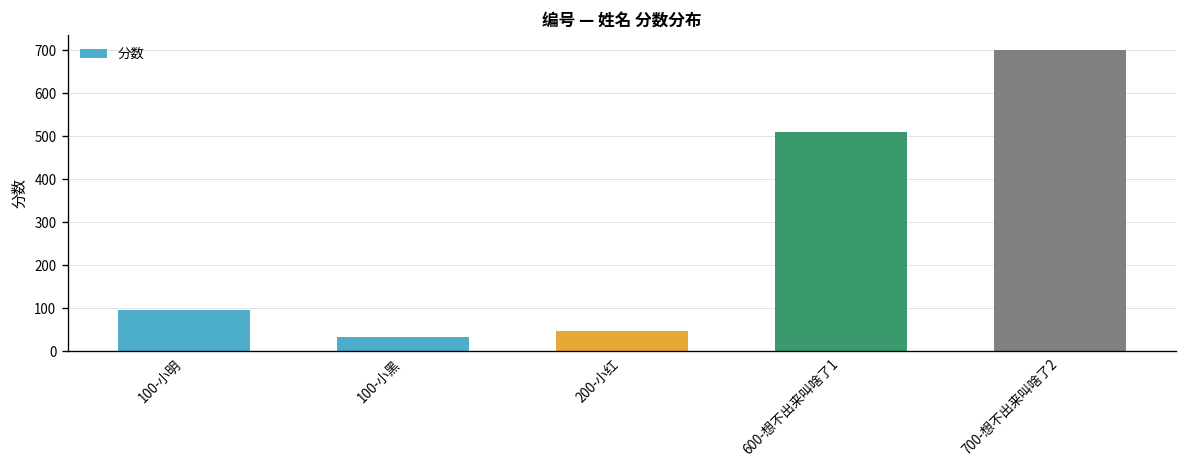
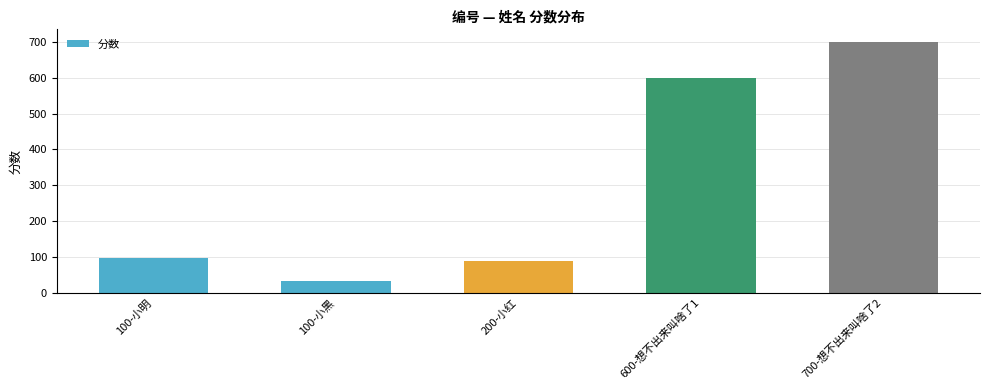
  {
    "100-小明": 100,
    "100-小黑": 30,
-   "200-小红": 50,
-   "600-想不出来叫啥了1": 510,
+   "200-小红": 90,
+   "600-想不出来叫啥了1": 600,
    "700-想不出来叫啥了2": 700
  }
